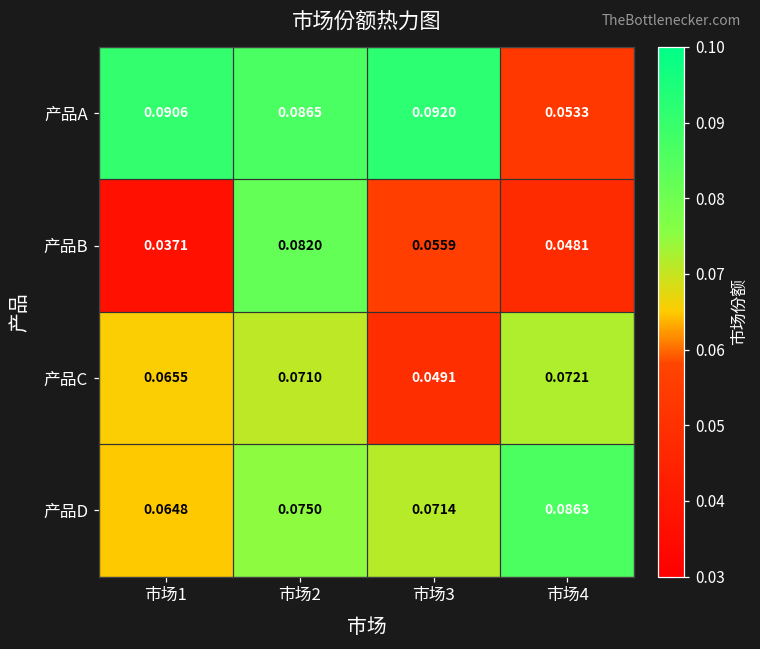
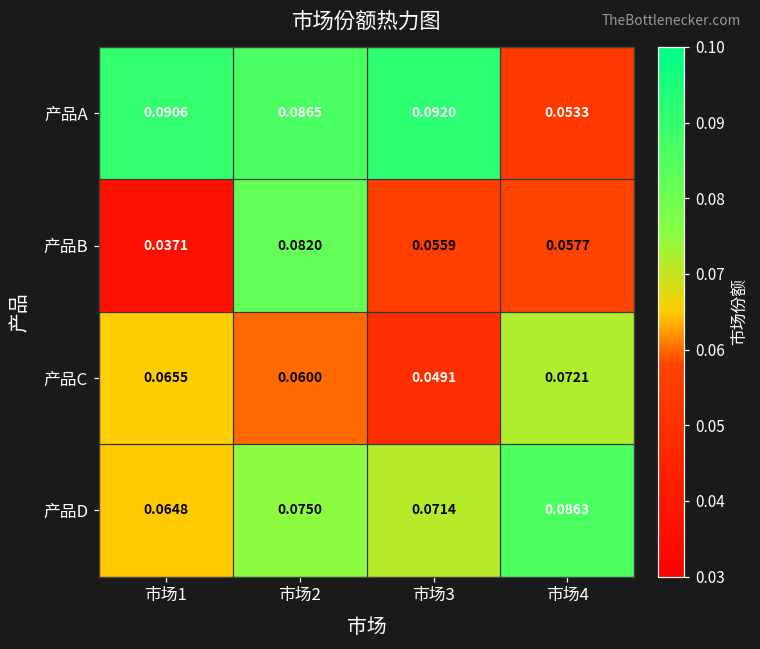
  {
    "产品A": {
      "市场1": 0.0906,
      "市场2": 0.0865,
      "市场3": 0.0920,
      "市场4": 0.0533
    },
    "产品B": {
      "市场1": 0.0371,
      "市场2": 0.0820,
      "市场3": 0.0559,
-     "市场4": 0.0481
+     "市场4": 0.0577
    },
    "产品C": {
      "市场1": 0.0655,
-     "市场2": 0.0710,
+     "市场2": 0.0600,
      "市场3": 0.0491,
      "市场4": 0.0721
    },
    "产品D": {
      "市场1": 0.0648,
      "市场2": 0.0750,
      "市场3": 0.0714,
      "市场4": 0.0863
    }
  }
